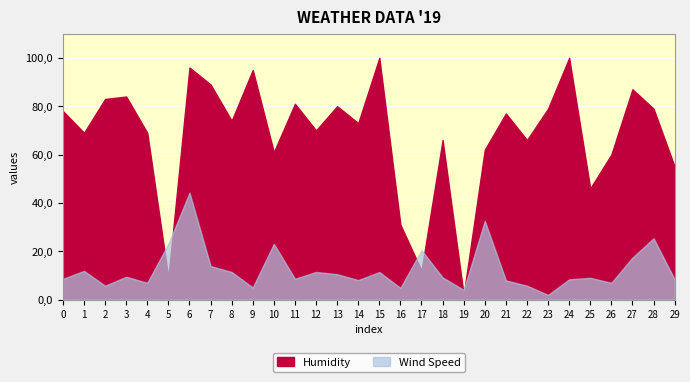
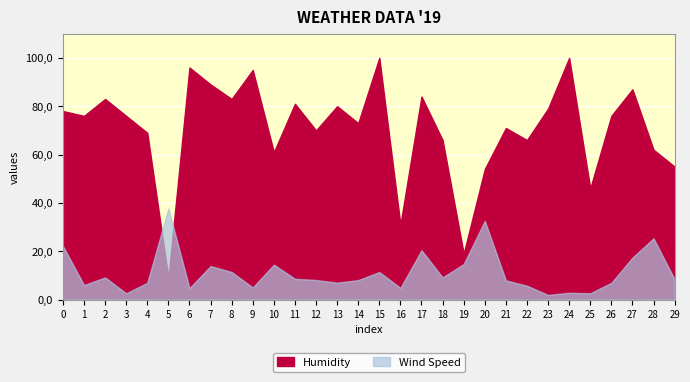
  {
    "Humidity": {
      "0": 780,
-     "1": 690,
+     "1": 760,
      "2": 830,
-     "3": 840,
+     "3": 760,
      "4": 690,
      "5": 90,
      "6": 960,
      "7": 890,
-     "8": 740,
+     "8": 830,
      "9": 950,
      "10": 610,
      "11": 810,
      "12": 700,
      "13": 800,
      "14": 730,
      "15": 1000,
      "16": 310,
-     "17": 120,
+     "17": 840,
      "18": 660,
-     "19": 20,
-     "20": 620,
-     "21": 770,
+     "19": 190,
+     "20": 540,
+     "21": 710,
      "22": 660,
      "23": 790,
      "24": 1000,
      "25": 460,
-     "26": 600,
+     "26": 760,
      "27": 870,
-     "28": 790,
+     "28": 620,
      "29": 550
    },
    "Wind Speed": {
-     "0": 90,
-     "1": 120,
-     "2": 60,
-     "3": 90,
+     "0": 220,
+     "1": 60,
+     "2": 90,
+     "3": 30,
      "4": 70,
-     "5": 230,
-     "6": 440,
+     "5": 380,
+     "6": 50,
      "7": 140,
      "8": 110,
      "9": 50,
-     "10": 230,
+     "10": 140,
      "11": 90,
-     "12": 110,
-     "13": 110,
+     "12": 80,
+     "13": 70,
      "14": 80,
      "15": 110,
      "16": 50,
      "17": 200,
      "18": 90,
-     "19": 40,
+     "19": 150,
      "20": 330,
      "21": 80,
      "22": 60,
      "23": 20,
-     "24": 80,
-     "25": 90,
+     "24": 30,
+     "25": 30,
      "26": 70,
      "27": 170,
      "28": 250,
      "29": 80
    }
  }
